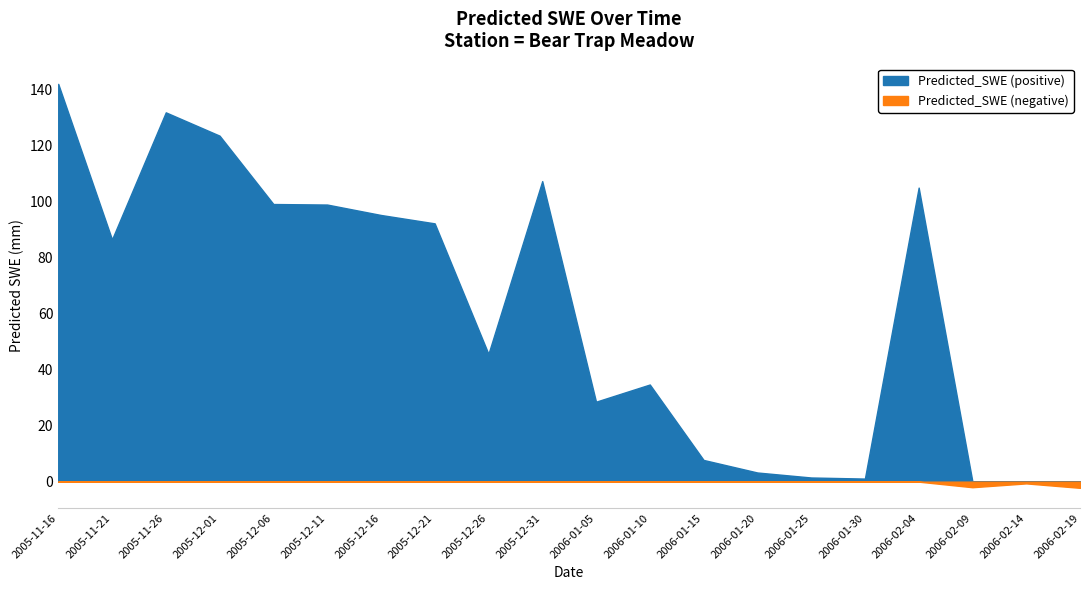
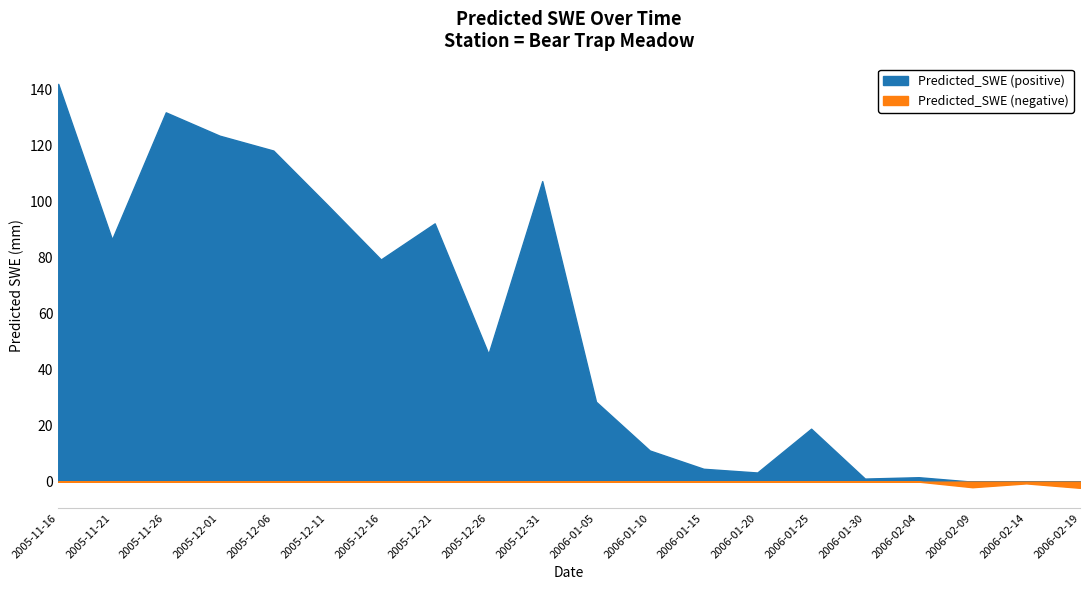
  {
    "Predicted_SWE (positive)": {
      "2005-11-16": 142,
      "2005-11-21": 86,
      "2005-11-26": 132,
      "2005-12-01": 123,
-     "2005-12-06": 99,
+     "2005-12-06": 118,
      "2005-12-11": 99,
-     "2005-12-16": 95,
+     "2005-12-16": 79,
      "2005-12-21": 92,
      "2005-12-26": 46,
      "2005-12-31": 107,
      "2006-01-05": 29,
-     "2006-01-10": 35,
-     "2006-01-15": 8,
+     "2006-01-10": 11,
+     "2006-01-15": 5,
      "2006-01-20": 3,
-     "2006-01-25": 1,
+     "2006-01-25": 19,
      "2006-01-30": 1,
-     "2006-02-04": 105
+     "2006-02-04": 2
    },
    "Predicted_SWE (negative)": {
      "2005-11-16": 0,
      "2005-11-21": 0,
      "2005-11-26": 0,
      "2005-12-01": 0,
      "2005-12-06": 0,
      "2005-12-11": 0,
      "2005-12-16": 0,
      "2005-12-21": 0,
      "2005-12-26": 0,
      "2005-12-31": 0,
      "2006-01-05": 0,
      "2006-01-10": 0,
      "2006-01-15": 0,
      "2006-01-20": 0,
      "2006-01-25": 0,
      "2006-01-30": 0,
      "2006-02-04": 0
    }
  }
